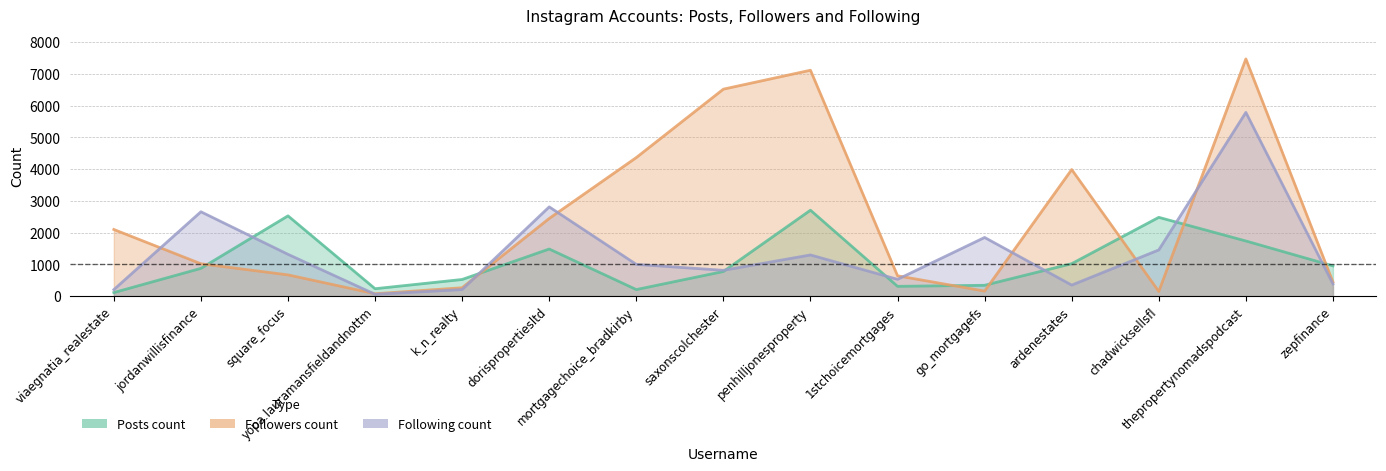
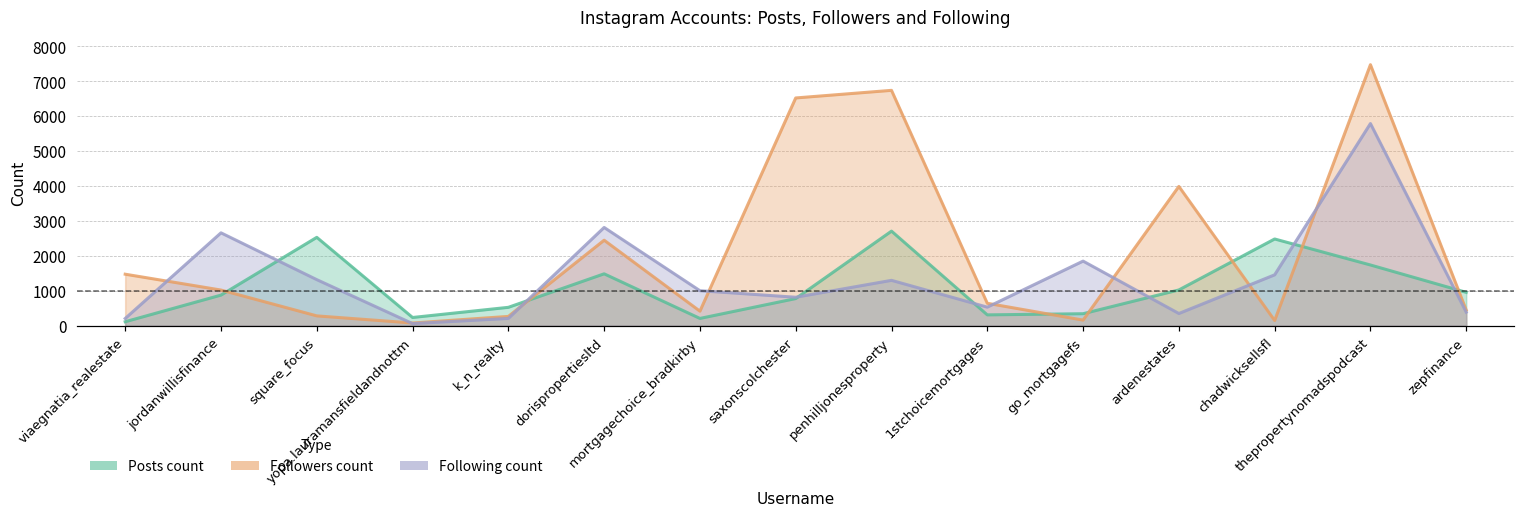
  {
    "Followers count": {
-     "viaegnatia_realestate": 2100,
+     "viaegnatia_realestate": 1500,
      "jordanwillisfinance": 1000,
-     "square_focus": 700,
+     "square_focus": 300,
      "dorispropertiesltd": 2400,
-     "mortgagechoice_bradkirby": 4400,
+     "mortgagechoice_bradkirby": 400,
      "saxonscolchester": 6500,
-     "penhilljonesproperty": 7100,
+     "penhilljonesproperty": 6700,
      "1stchoicemortgages": 600,
      "go_mortgagefs": 200,
      "ardenestates": 4000,
      "chadwicksellsfl": 100,
      "thepropertynomadspodcast": 7500
    }
  }
